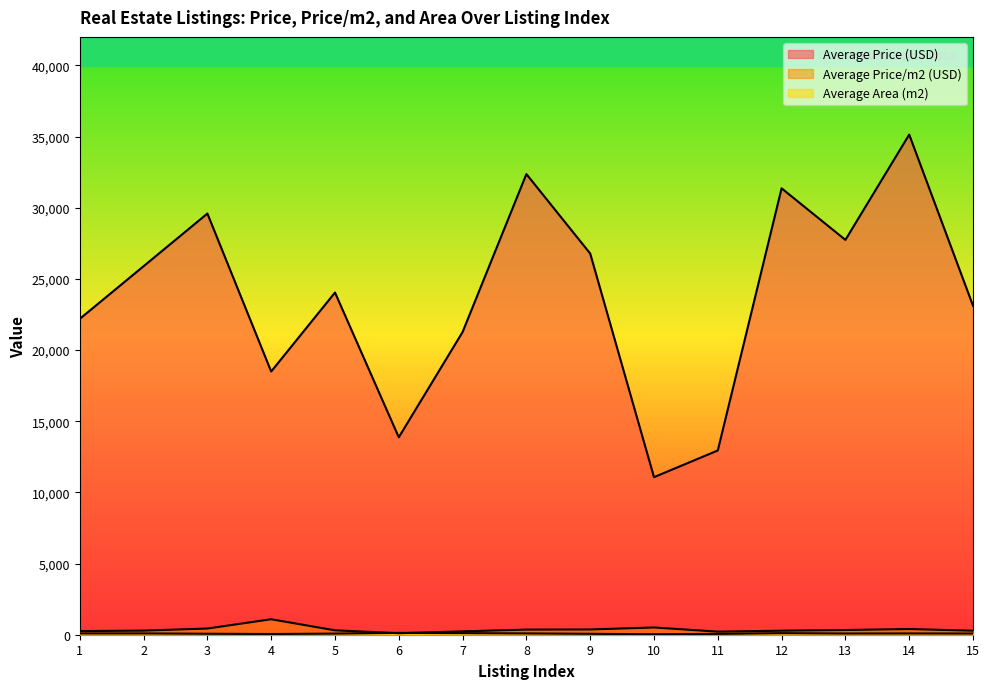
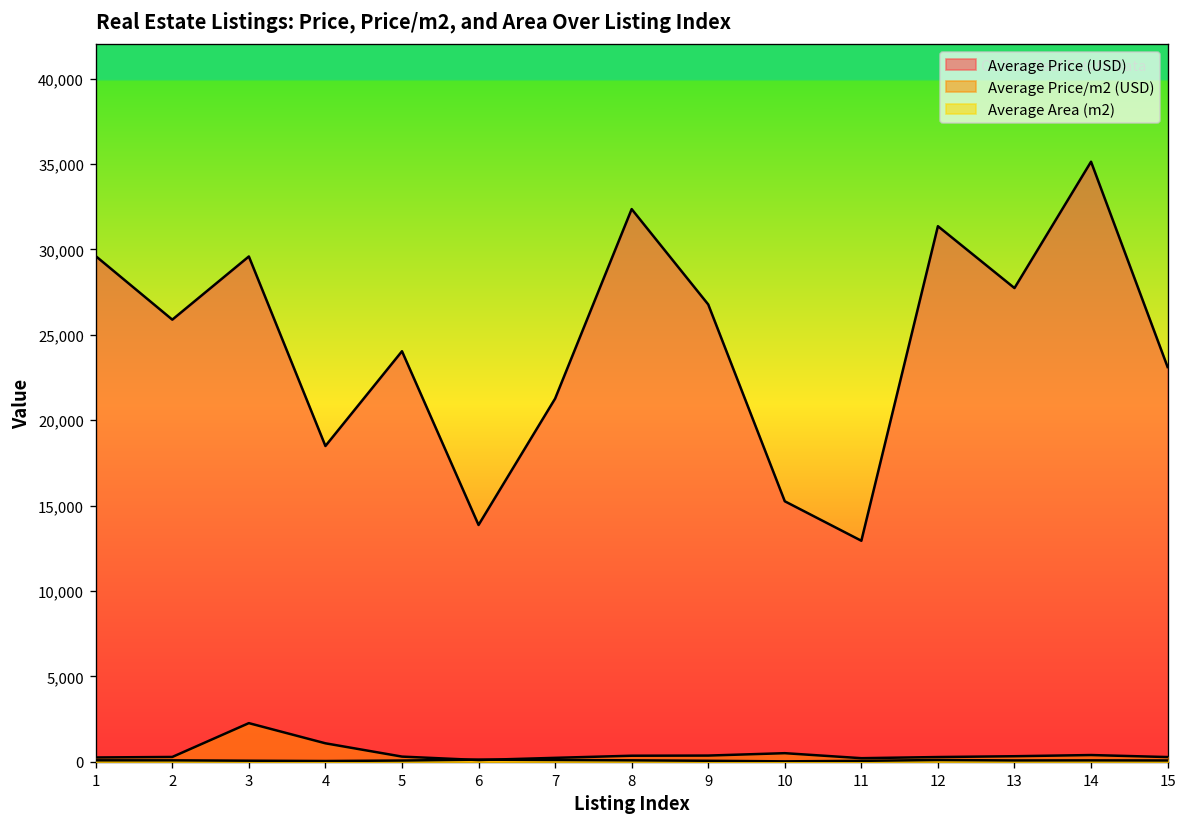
  {
    "Average Price (USD)": {
-     "1": "22,200",
+     "1": "29,600",
      "2": "25,900",
      "3": "29,600",
      "4": "18,500",
      "5": "24,000",
      "6": "13,900",
      "7": "21,300",
      "8": "32,400",
      "9": "26,800",
-     "10": "11,100",
+     "10": "15,300",
      "11": "12,900",
      "12": "31,400",
      "13": "27,700",
      "14": "35,100",
      "15": "23,100"
    },
    "Average Price/m2 (USD)": {
      "2": "300",
-     "3": "400",
+     "3": "2,300",
      "4": "1,100",
      "5": "300",
      "8": "400",
      "9": "400",
      "10": "500",
      "13": "300",
      "14": "400",
      "15": "300"
    },
    "Average Area (m2)": {
      "2": "100",
      "3": "100",
      "4": "100",
      "5": "100",
      "8": "100",
      "9": "100",
      "10": "0",
      "13": "100",
      "14": "100",
      "15": "100"
    }
  }
